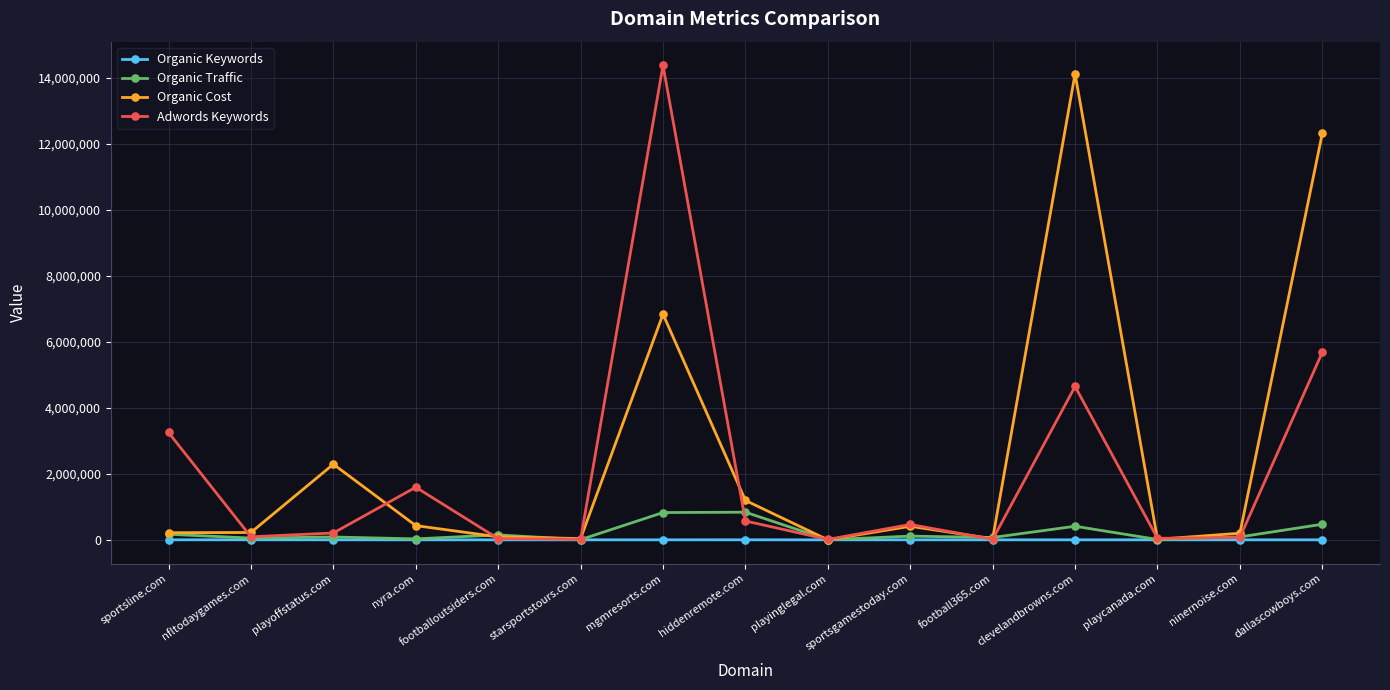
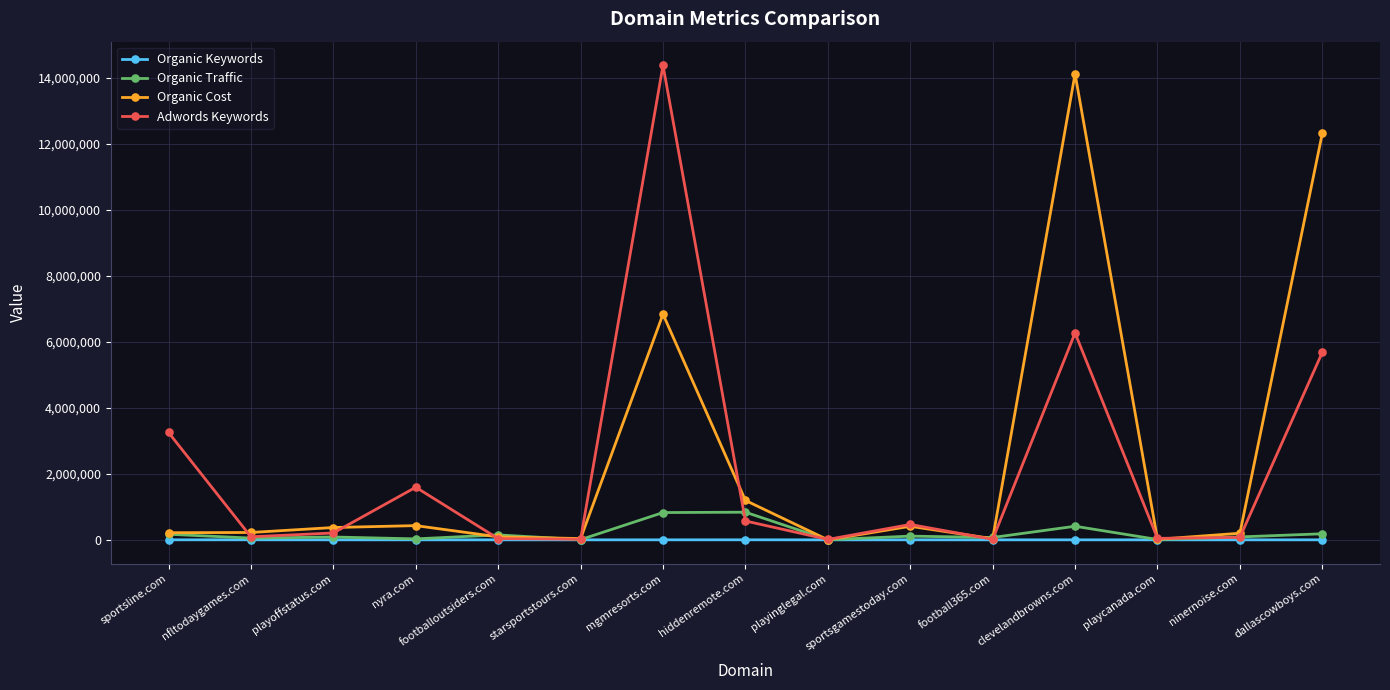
  {
    "Organic Keywords": {
      "sportsline.com": "0",
      "playoffstatus.com": "0",
      "mgmresorts.com": "0",
      "hiddenremote.com": "0",
      "sportsgamestoday.com": "0",
      "clevelandbrowns.com": "0",
      "dallascowboys.com": "0"
    },
    "Organic Traffic": {
      "playoffstatus.com": "100,000",
      "mgmresorts.com": "800,000",
      "hiddenremote.com": "800,000",
      "sportsgamestoday.com": "100,000",
      "clevelandbrowns.com": "400,000",
-     "dallascowboys.com": "500,000"
+     "dallascowboys.com": "200,000"
    },
    "Organic Cost": {
      "nfltodaygames.com": "200,000",
-     "playoffstatus.com": "2,300,000",
+     "playoffstatus.com": "400,000",
      "nyra.com": "400,000",
      "mgmresorts.com": "6,800,000",
      "hiddenremote.com": "1,200,000",
      "clevelandbrowns.com": "14,100,000",
      "ninernoise.com": "200,000",
      "dallascowboys.com": "12,300,000"
    },
    "Adwords Keywords": {
      "sportsline.com": "3,300,000",
      "playoffstatus.com": "200,000",
      "nyra.com": "1,600,000",
      "mgmresorts.com": "14,400,000",
      "hiddenremote.com": "600,000",
-     "clevelandbrowns.com": "4,700,000",
+     "clevelandbrowns.com": "6,300,000",
      "dallascowboys.com": "5,700,000"
    }
  }
